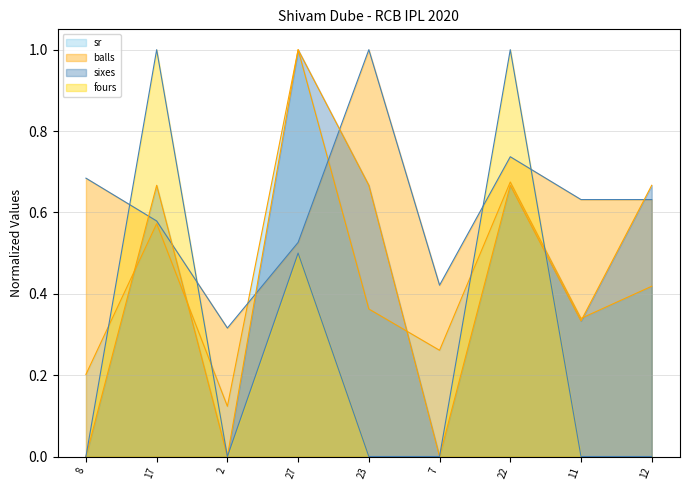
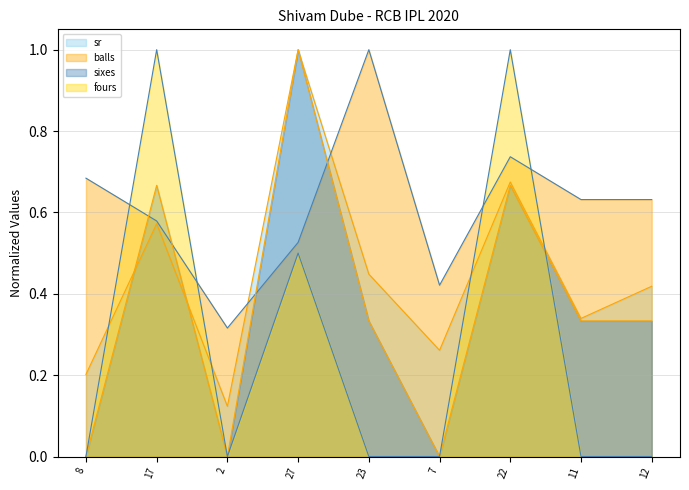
  {
    "sr": {
      "8": 0.20,
      "17": 0.57,
      "2": 0.12,
-     "23": 0.36,
+     "23": 0.45,
      "7": 0.26,
      "22": 0.67,
      "12": 0.42
    },
    "sixes": {
      "17": 0.67,
-     "23": 0.67,
+     "23": 0.33,
      "22": 0.67,
-     "12": 0.67
+     "12": 0.33
    }
  }
